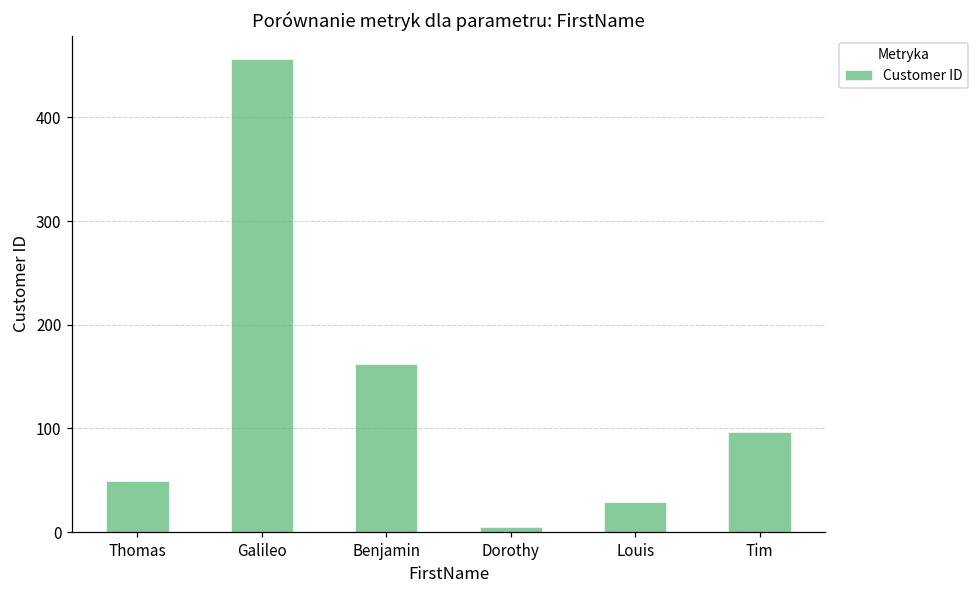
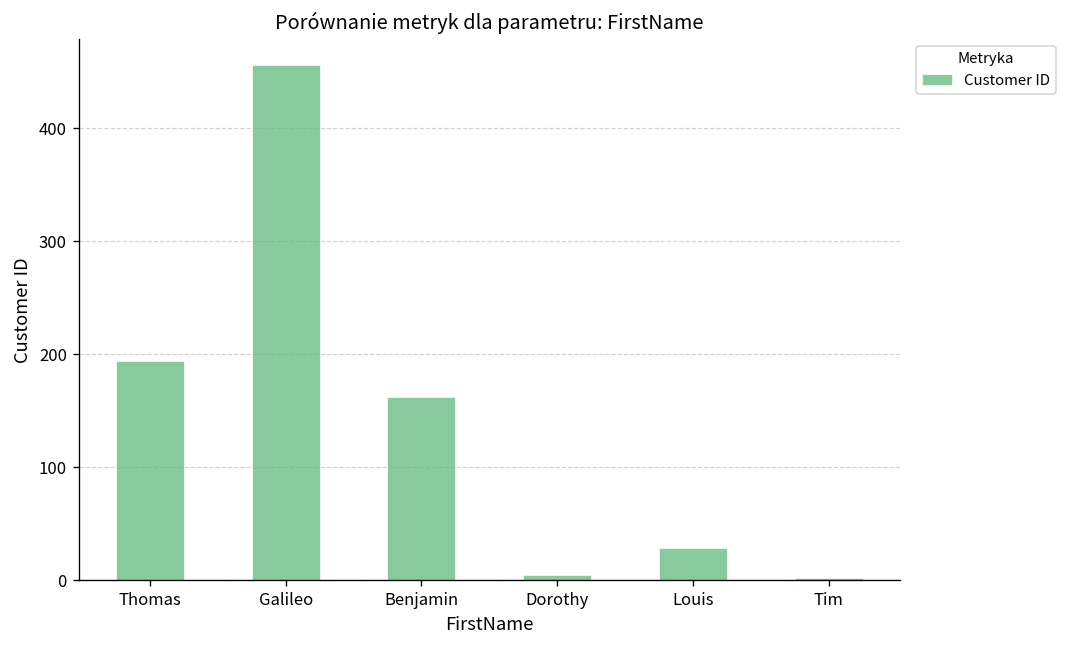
  {
-   "Thomas": 50,
+   "Thomas": 190,
    "Galileo": 460,
    "Benjamin": 160,
    "Dorothy": 10,
    "Louis": 30,
-   "Tim": 100
+   "Tim": 0
  }
